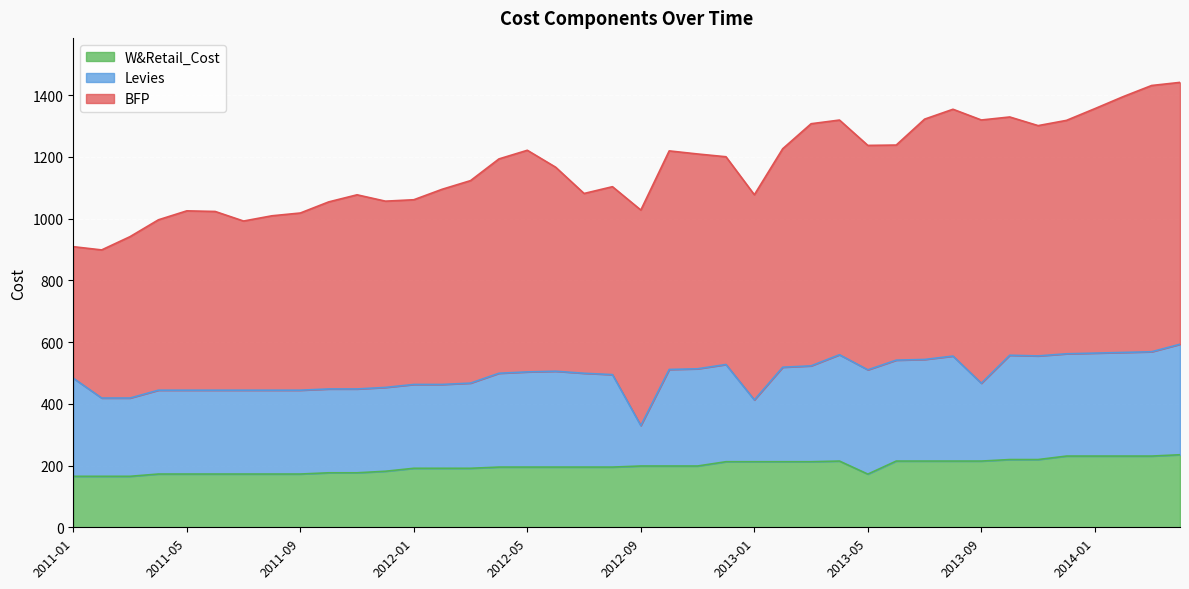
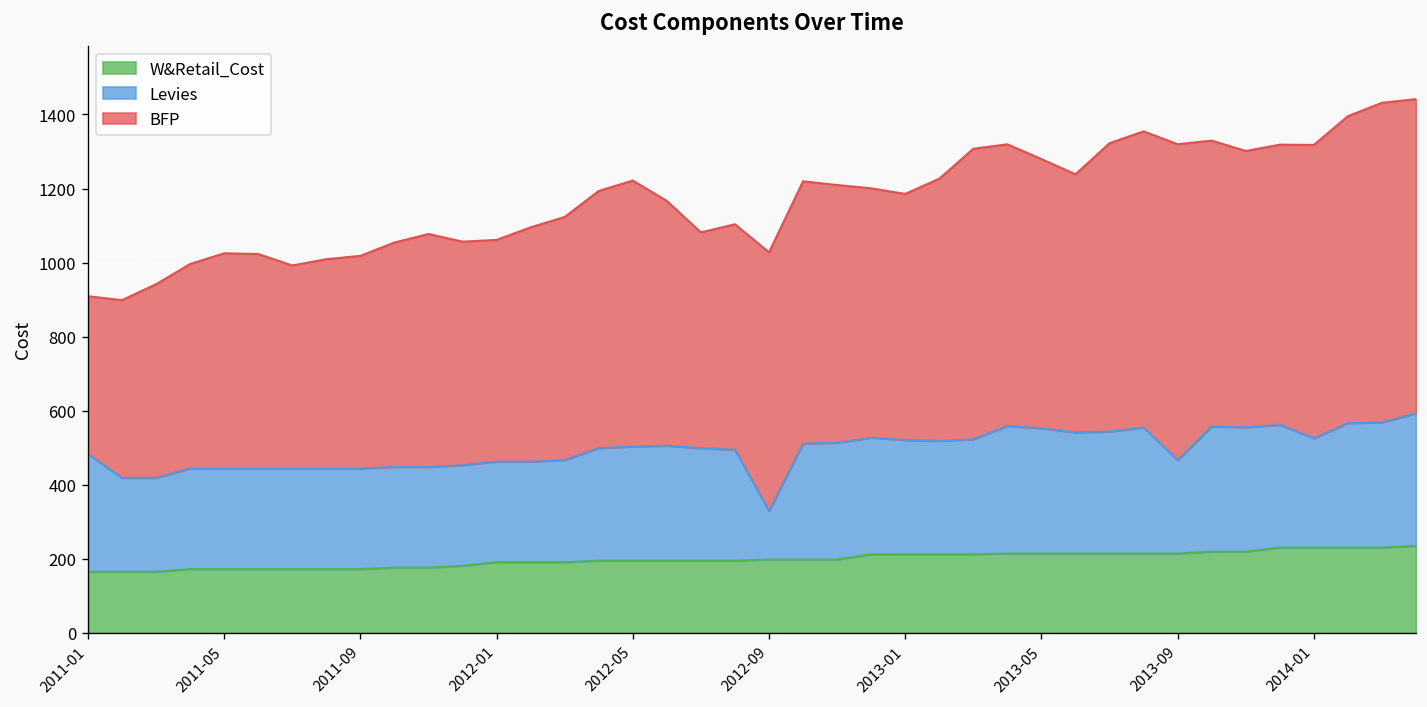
  {
    "W&Retail_Cost": {
      "2011-01": 170,
      "2011-05": 170,
      "2011-09": 170,
      "2012-01": 190,
      "2012-05": 200,
      "2012-09": 200,
      "2013-01": 210,
-     "2013-05": 170,
+     "2013-05": 210,
      "2013-09": 210,
      "2014-01": 230
    },
    "Levies": {
      "2011-01": 320,
      "2011-05": 270,
      "2011-09": 270,
      "2012-01": 270,
      "2012-05": 310,
      "2012-09": 130,
-     "2013-01": 200,
+     "2013-01": 310,
      "2013-05": 340,
      "2013-09": 250,
-     "2014-01": 330
+     "2014-01": 290
    },
    "BFP": {
      "2011-01": 430,
      "2011-05": 580,
      "2011-09": 570,
      "2012-01": 600,
      "2012-05": 720,
      "2012-09": 700,
      "2013-01": 660,
      "2013-05": 730,
      "2013-09": 850,
      "2014-01": 790
    }
  }
